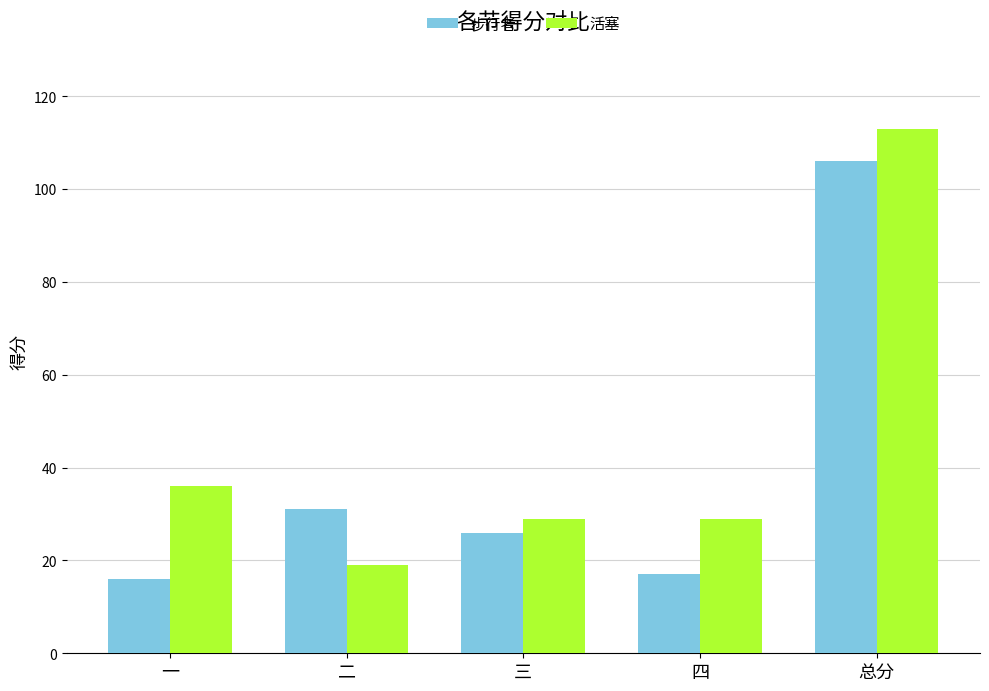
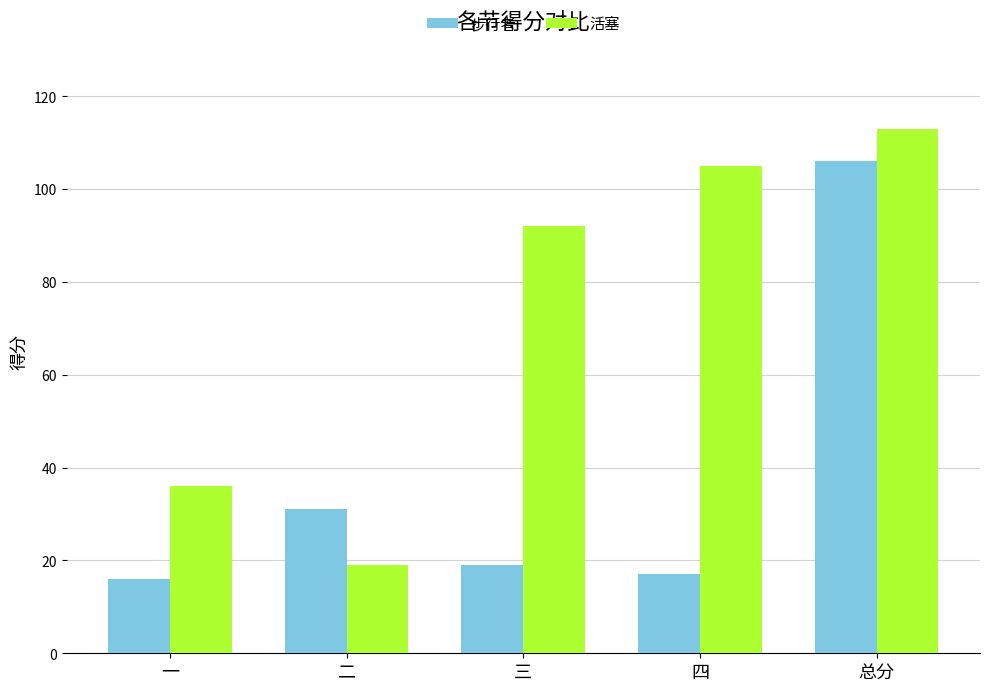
  {
    "步行者": {
      "一": 16,
      "二": 31,
-     "三": 26,
+     "三": 19,
      "四": 17,
      "总分": 106
    },
    "活塞": {
      "一": 36,
      "二": 19,
-     "三": 29,
-     "四": 29,
+     "三": 92,
+     "四": 105,
      "总分": 113
    }
  }
